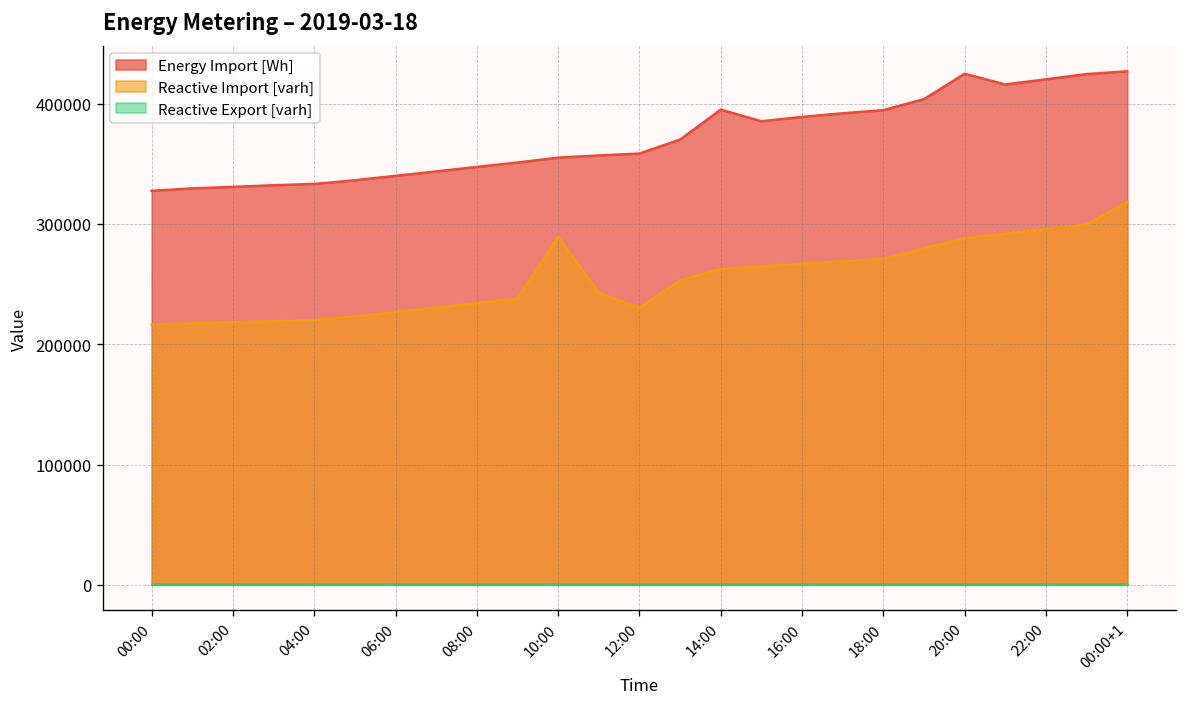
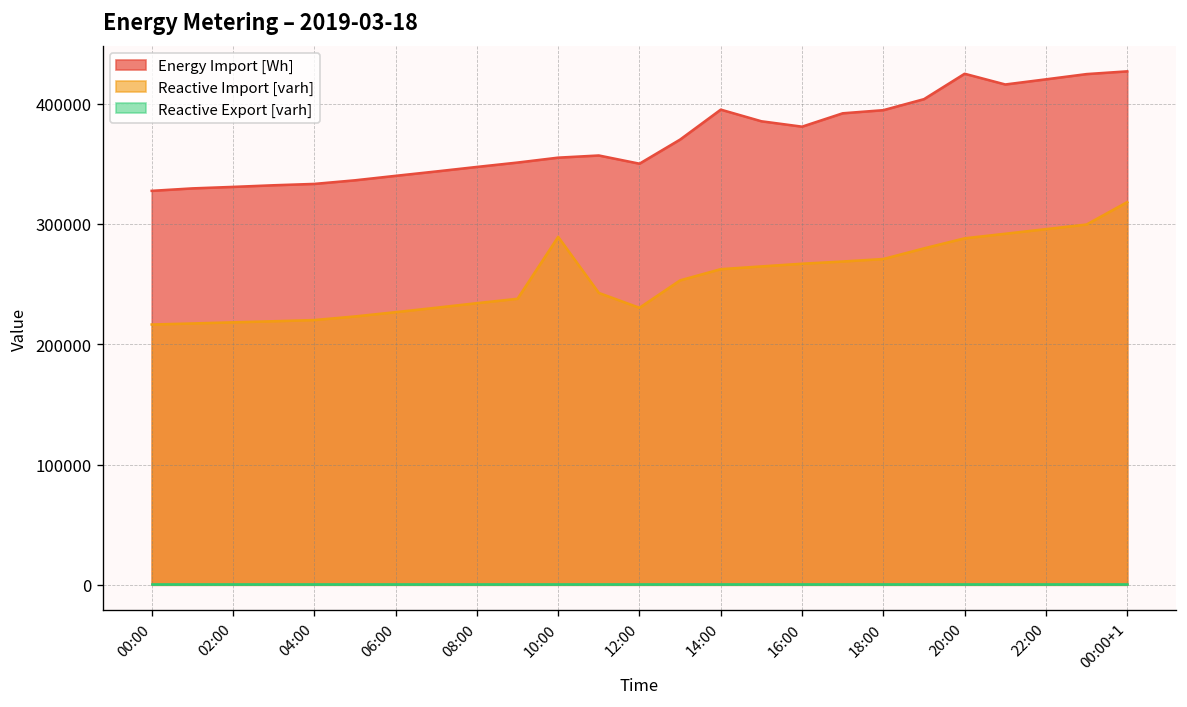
  {
    "Energy Import [Wh]": {
      "00:00": 328000,
      "02:00": 331000,
      "04:00": 333000,
      "06:00": 340000,
      "08:00": 347000,
      "10:00": 355000,
-     "12:00": 359000,
+     "12:00": 350000,
      "14:00": 395000,
-     "16:00": 389000,
+     "16:00": 381000,
      "18:00": 395000,
      "20:00": 425000,
      "22:00": 420000,
      "00:00+1": 427000
    },
    "Reactive Import [varh]": {
      "00:00": 216000,
      "02:00": 218000,
      "04:00": 220000,
      "06:00": 227000,
      "08:00": 234000,
      "10:00": 289000,
      "12:00": 230000,
      "14:00": 262000,
      "16:00": 267000,
      "18:00": 271000,
      "20:00": 288000,
      "22:00": 296000,
      "00:00+1": 318000
    },
    "Reactive Export [varh]": {
      "00:00": 1000,
      "02:00": 1000,
      "04:00": 1000,
      "06:00": 1000,
      "08:00": 1000,
      "10:00": 1000,
      "12:00": 1000,
      "14:00": 1000,
      "16:00": 1000,
      "18:00": 1000,
      "20:00": 1000,
      "22:00": 1000,
      "00:00+1": 1000
    }
  }
